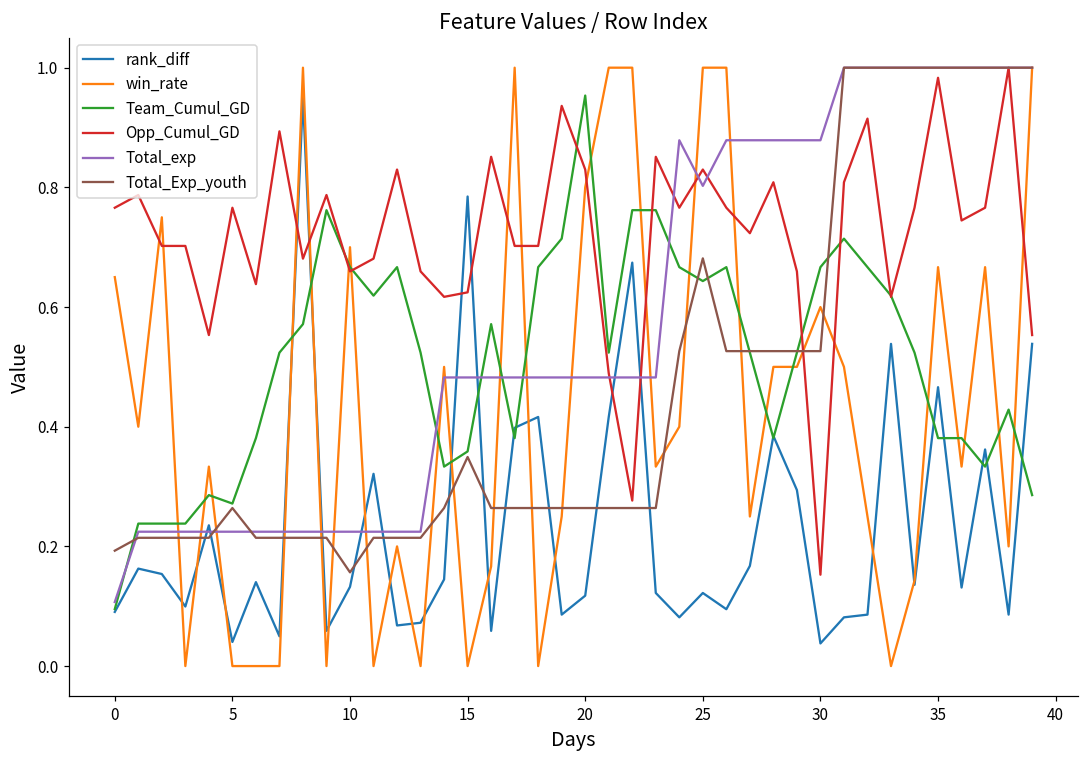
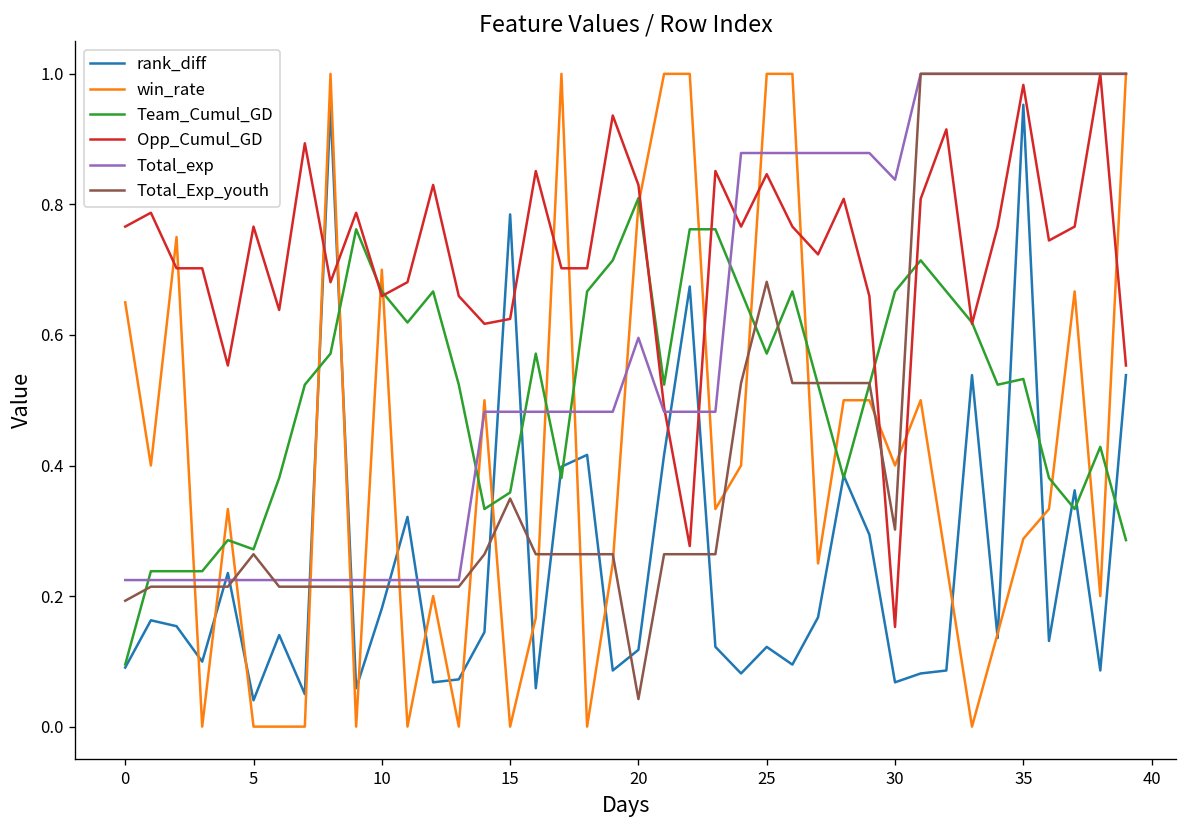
  {
    "rank_diff": {
      "0": 0.09,
      "5": 0.04,
-     "10": 0.13,
+     "10": 0.18,
      "15": 0.78,
      "20": 0.12,
      "25": 0.12,
-     "30": 0.04,
-     "35": 0.47
+     "30": 0.07,
+     "35": 0.95
    },
    "win_rate": {
      "0": 0.65,
      "5": 0.00,
      "10": 0.70,
      "15": 0.00,
      "20": 0.80,
      "25": 1.00,
-     "30": 0.6,
-     "35": 0.67
+     "30": 0.4,
+     "35": 0.29
    },
    "Team_Cumul_GD": {
      "0": 0.10,
      "5": 0.27,
      "10": 0.67,
      "15": 0.36,
-     "20": 0.95,
-     "25": 0.64,
+     "20": 0.81,
+     "25": 0.57,
      "30": 0.67,
-     "35": 0.38
+     "35": 0.53
    },
    "Opp_Cumul_GD": {
      "0": 0.77,
      "5": 0.77,
      "10": 0.66,
      "15": 0.62,
      "20": 0.83,
-     "25": 0.83,
+     "25": 0.85,
      "30": 0.15,
      "35": 0.98
    },
    "Total_exp": {
-     "0": 0.11,
+     "0": 0.22,
      "5": 0.22,
      "10": 0.22,
      "15": 0.48,
-     "20": 0.48,
-     "25": 0.80,
-     "30": 0.88
+     "20": 0.60,
+     "25": 0.88,
+     "30": 0.84
    },
    "Total_Exp_youth": {
      "0": 0.19,
      "5": 0.26,
-     "10": 0.16,
+     "10": 0.21,
      "15": 0.35,
-     "20": 0.26,
+     "20": 0.04,
      "25": 0.68,
-     "30": 0.53
+     "30": 0.30
    }
  }
